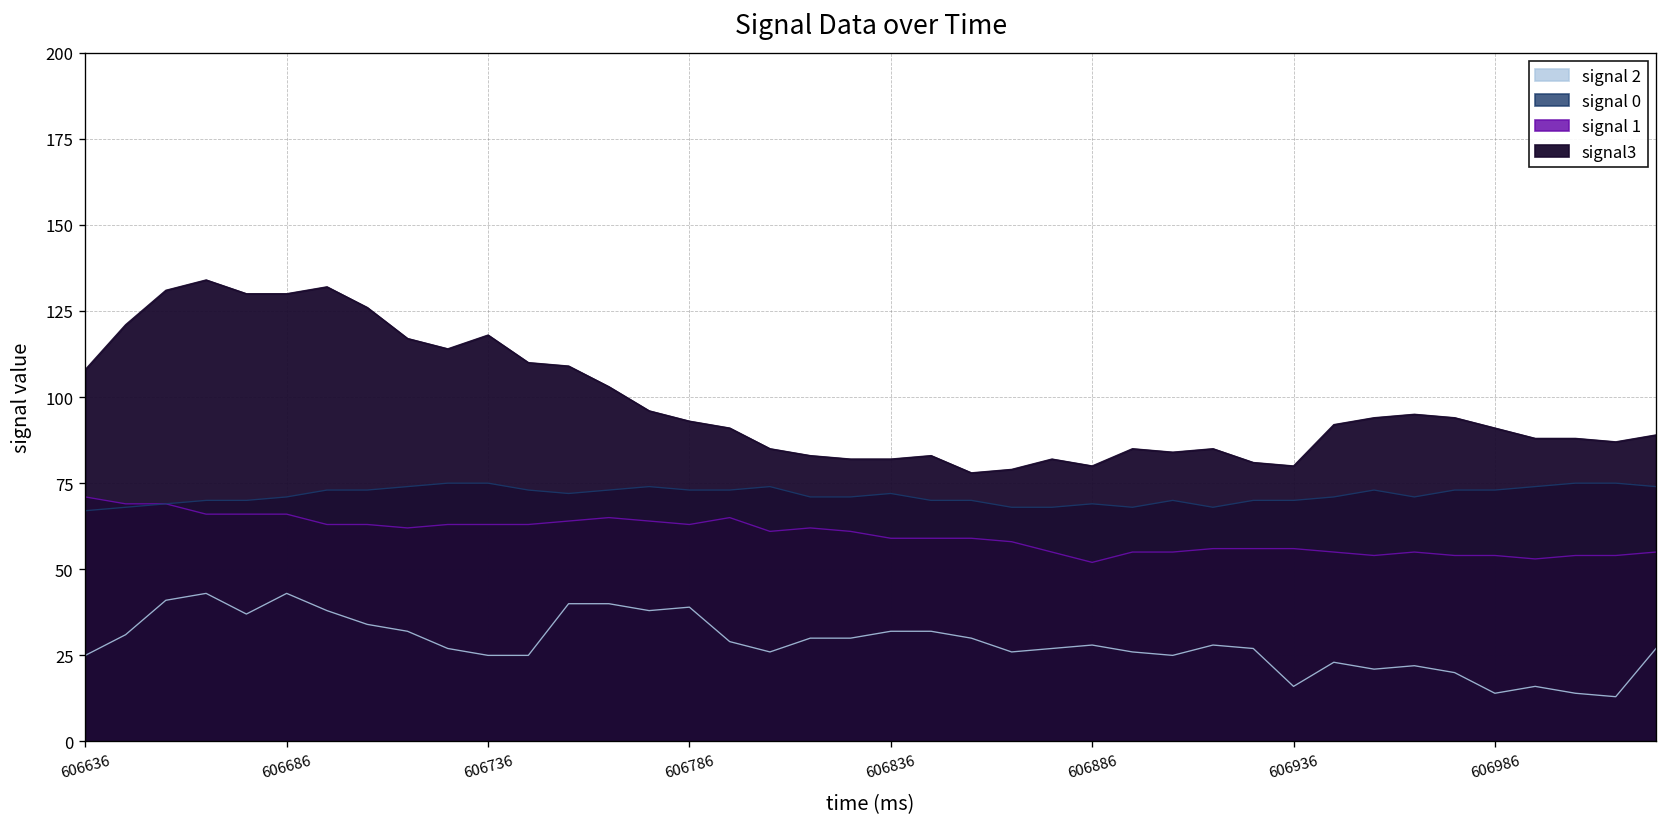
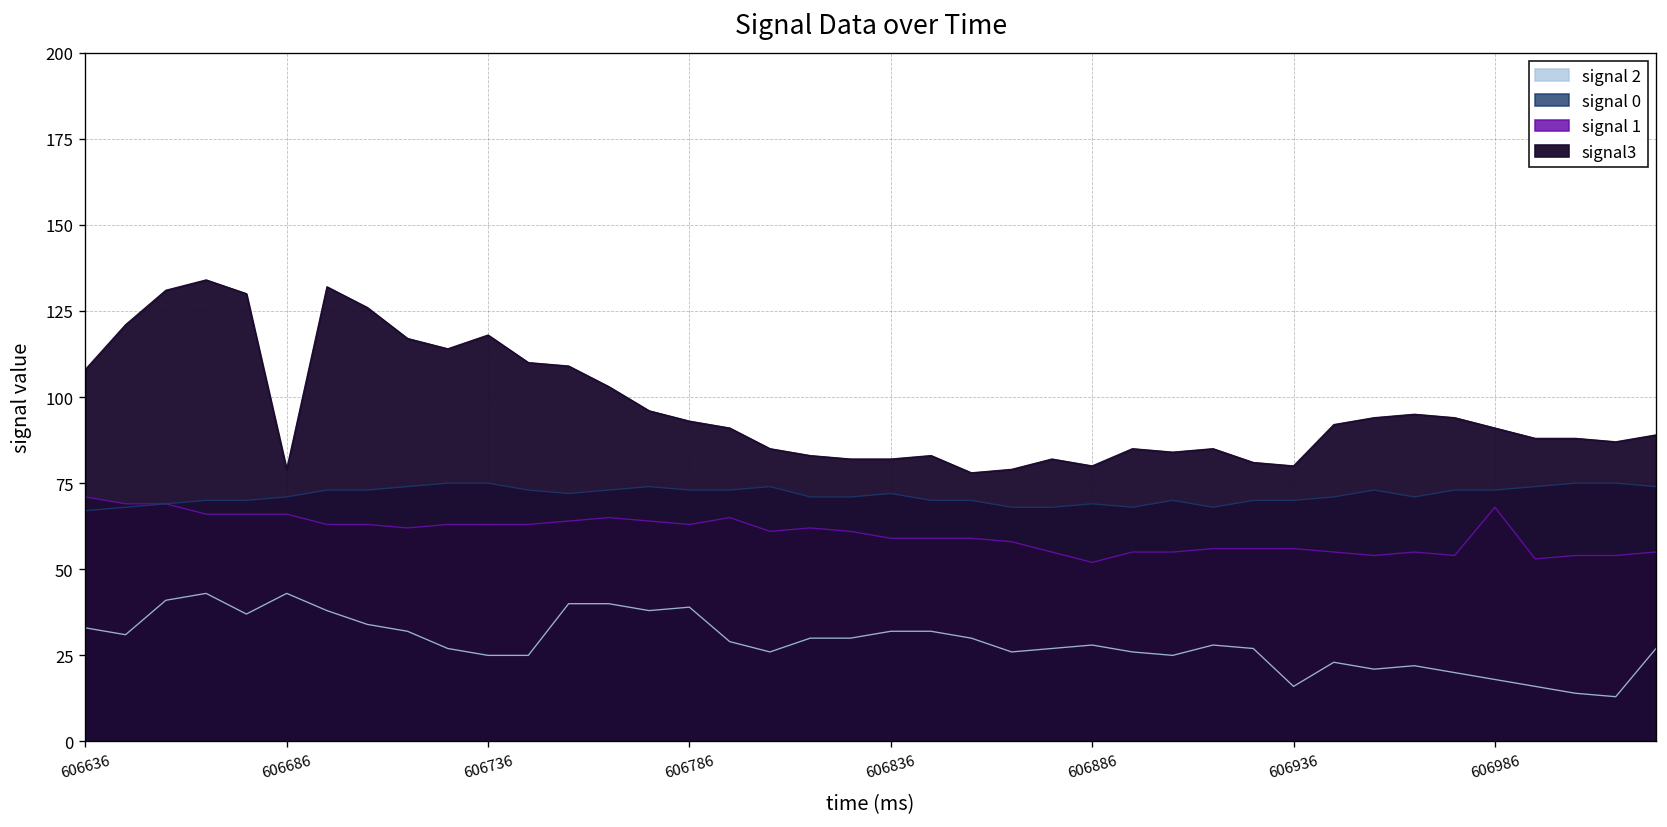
  {
    "signal 2": {
-     "606636": 25,
+     "606636": 33,
      "606686": 43,
      "606736": 25,
      "606786": 39,
      "606836": 32,
      "606886": 28,
      "606936": 16,
-     "606986": 14
+     "606986": 18
    },
    "signal 0": {
      "606636": 67,
      "606686": 71,
      "606736": 75,
      "606786": 73,
      "606836": 72,
      "606886": 69,
      "606936": 70,
      "606986": 73
    },
    "signal 1": {
      "606636": 71,
      "606686": 66,
      "606736": 63,
      "606786": 63,
      "606836": 59,
      "606886": 52,
      "606936": 56,
-     "606986": 54
+     "606986": 68
    },
    "signal3": {
      "606636": 108,
-     "606686": 130,
+     "606686": 79,
      "606736": 118,
      "606786": 93,
      "606836": 82,
      "606886": 80,
      "606936": 80,
      "606986": 91
    }
  }
